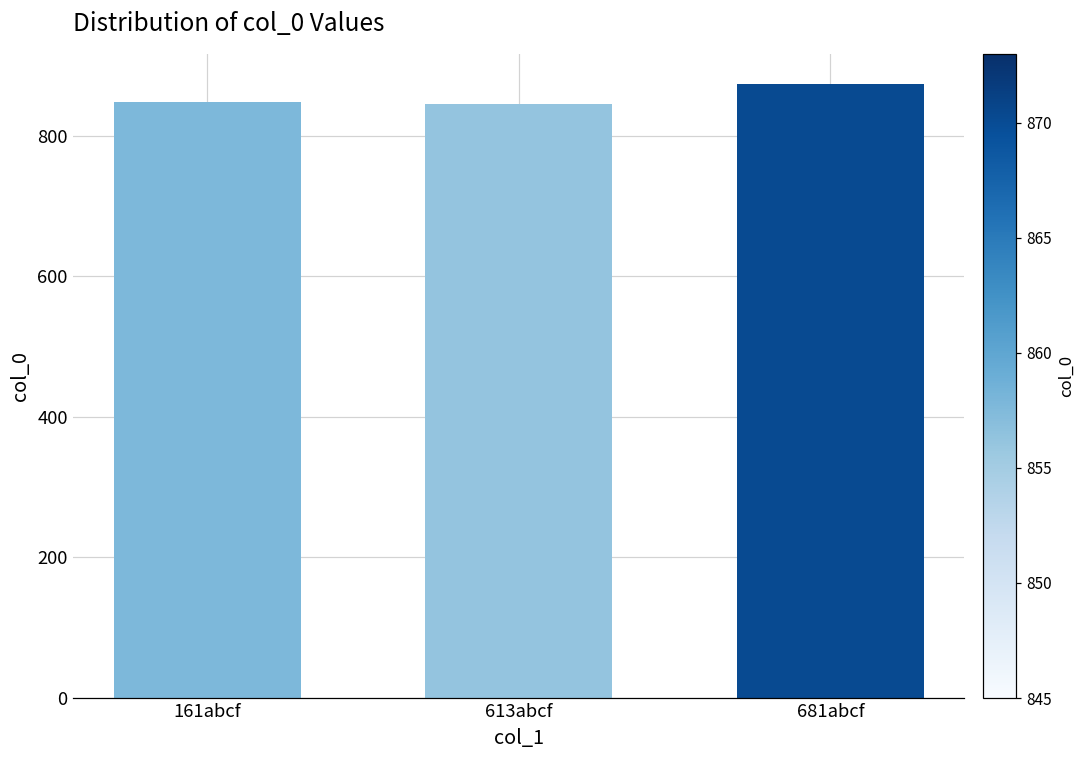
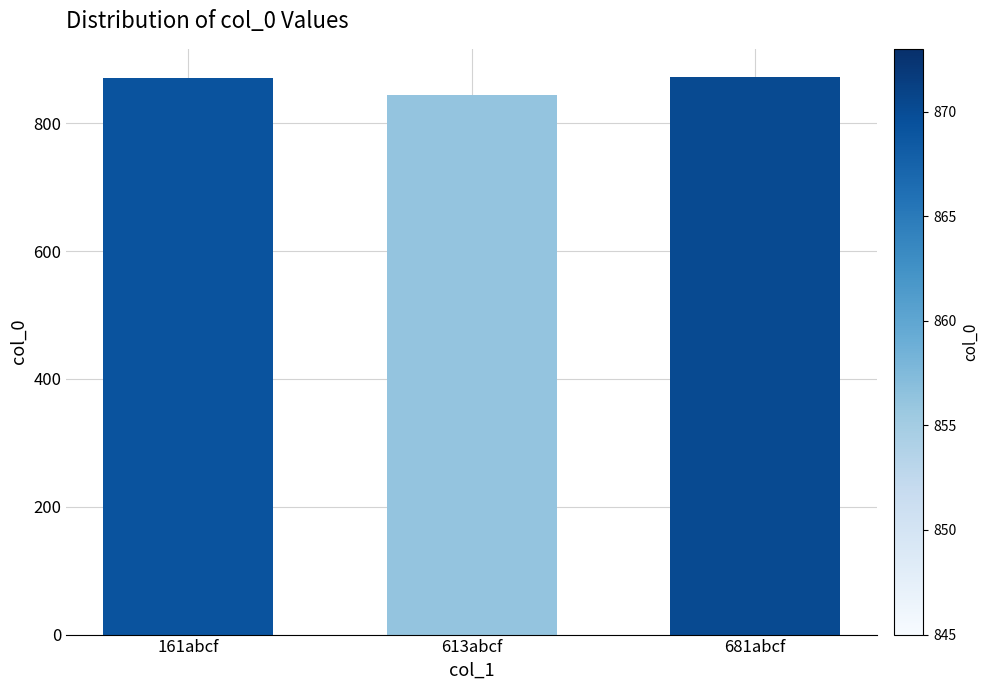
  {
-   "161abcf": 850,
+   "161abcf": 870,
    "613abcf": 850,
    "681abcf": 870
  }
